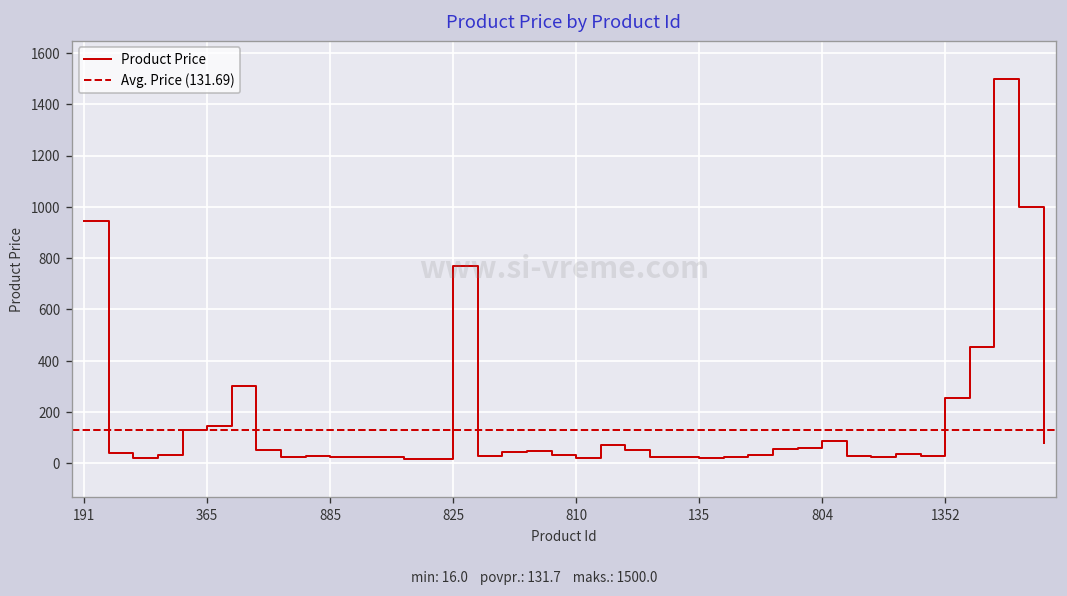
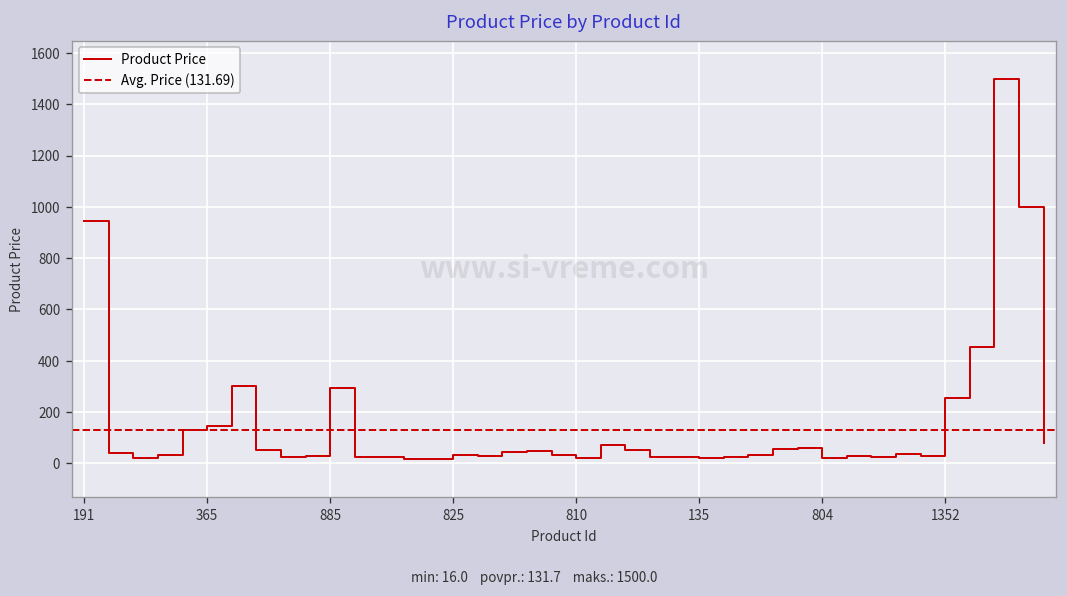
  {
    "191": 950,
    "365": 150,
-   "885": 20,
-   "825": 770,
+   "885": 290,
+   "825": 30,
    "810": 20,
    "135": 20,
-   "804": 90,
+   "804": 20,
    "1352": 250
  }
